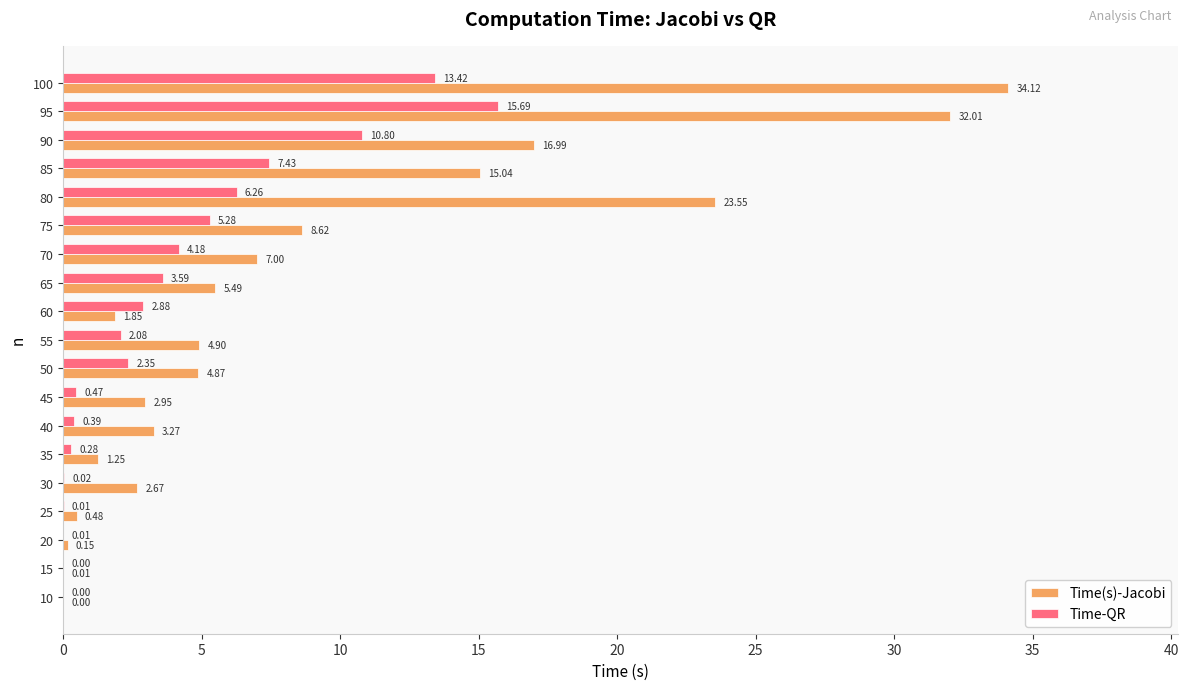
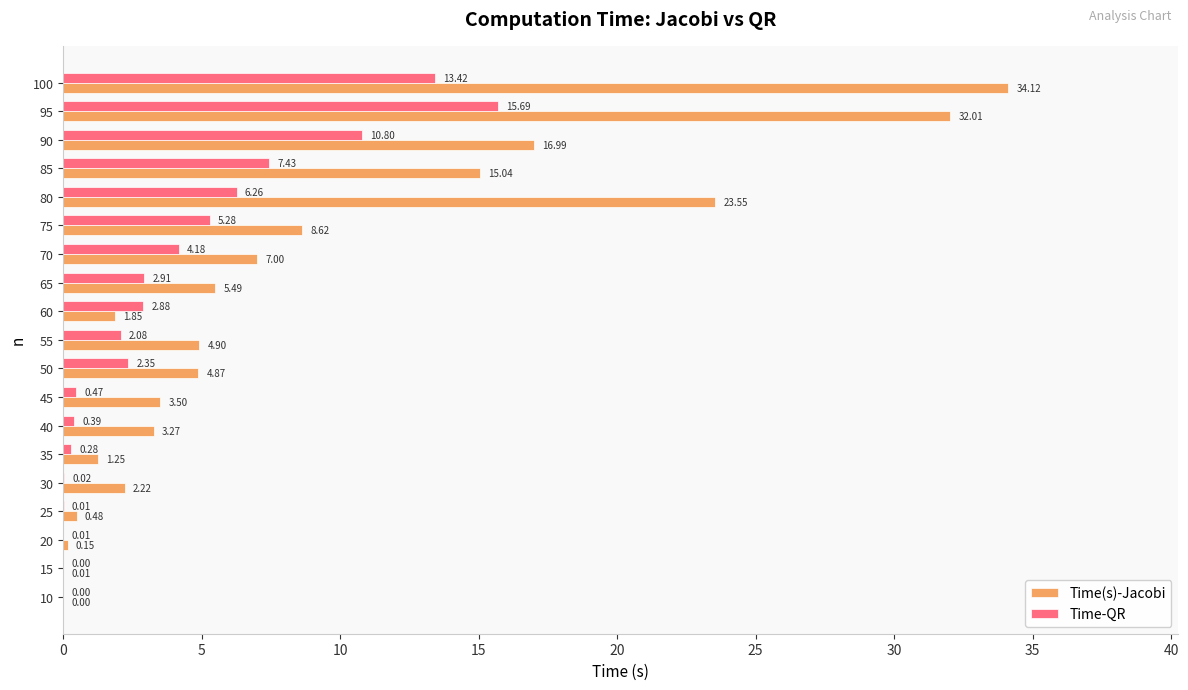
  {
    "Time(s)-Jacobi": {
      "100": 34.12,
      "95": 32.01,
      "90": 16.99,
      "85": 15.04,
      "80": 23.55,
      "75": 8.62,
      "70": 7.00,
      "65": 5.49,
      "60": 1.85,
      "55": 4.90,
      "50": 4.87,
-     "45": 2.95,
+     "45": 3.50,
      "40": 3.27,
      "35": 1.25,
-     "30": 2.67,
+     "30": 2.22,
      "25": 0.48,
      "20": 0.15,
      "15": 0.01,
      "10": 0.00
    },
    "Time-QR": {
      "100": 13.42,
      "95": 15.69,
      "90": 10.80,
      "85": 7.43,
      "80": 6.26,
      "75": 5.28,
      "70": 4.18,
-     "65": 3.59,
+     "65": 2.91,
      "60": 2.88,
      "55": 2.08,
      "50": 2.35,
      "45": 0.47,
      "40": 0.39,
      "35": 0.28,
      "30": 0.02,
      "25": 0.01,
      "20": 0.01,
      "15": 0.00,
      "10": 0.00
    }
  }
